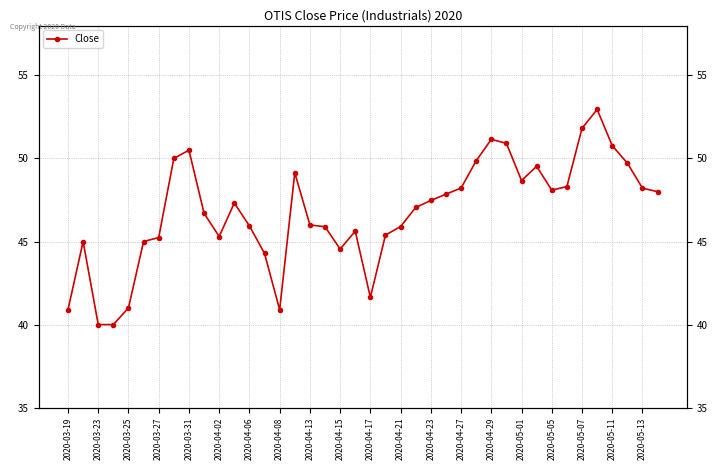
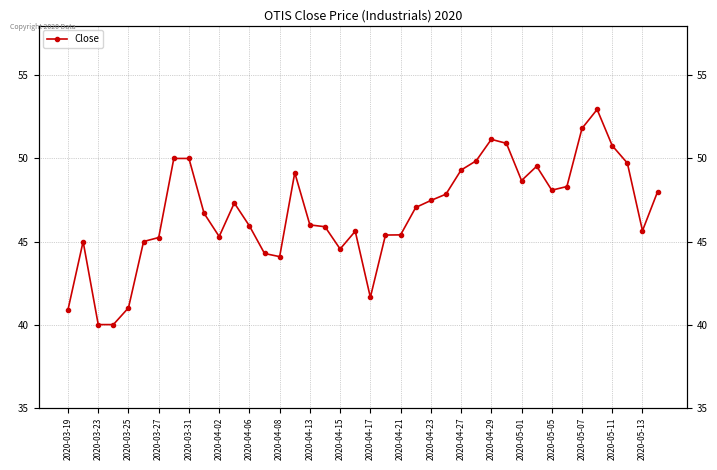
  {
    "2020-03-19": 40.9,
    "2020-03-23": 40.0,
    "2020-03-25": 41.0,
    "2020-03-27": 45.2,
-   "2020-03-31": 50.5,
+   "2020-03-31": 50.0,
    "2020-04-02": 45.3,
    "2020-04-06": 45.9,
-   "2020-04-08": 40.9,
+   "2020-04-08": 44.1,
    "2020-04-13": 46.0,
    "2020-04-15": 44.6,
    "2020-04-17": 41.6,
-   "2020-04-21": 45.9,
+   "2020-04-21": 45.4,
    "2020-04-23": 47.5,
-   "2020-04-27": 48.2,
+   "2020-04-27": 49.3,
    "2020-04-29": 51.2,
    "2020-05-01": 48.7,
    "2020-05-05": 48.1,
    "2020-05-07": 51.8,
    "2020-05-11": 50.8,
-   "2020-05-13": 48.2
+   "2020-05-13": 45.7
  }
